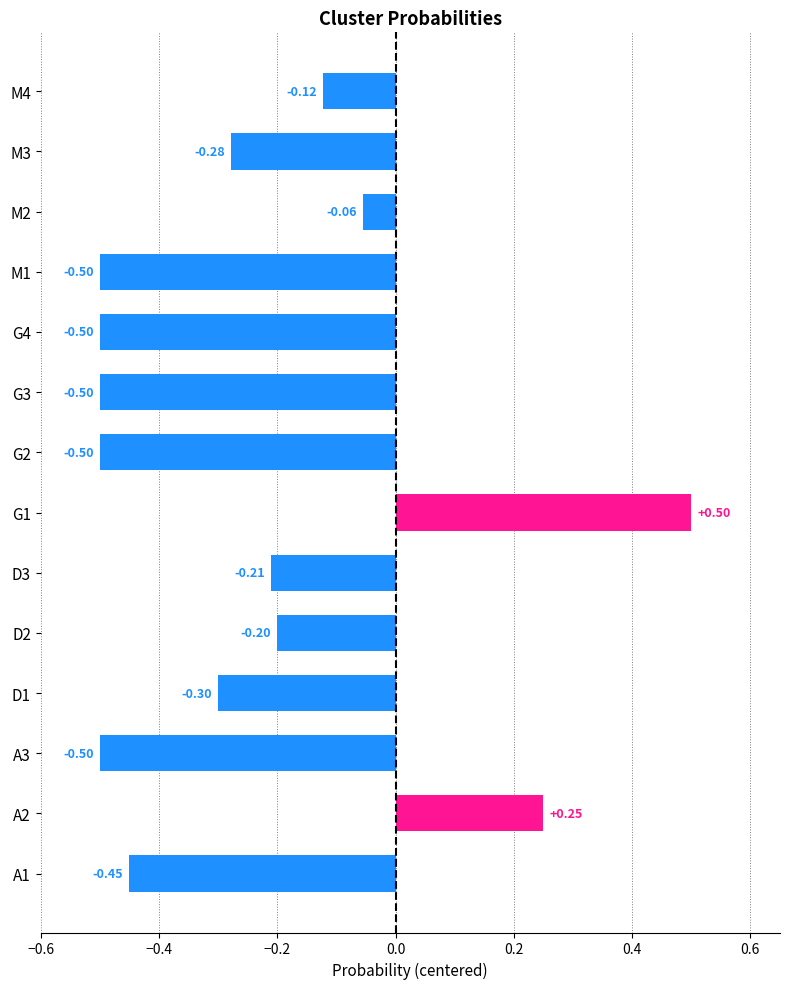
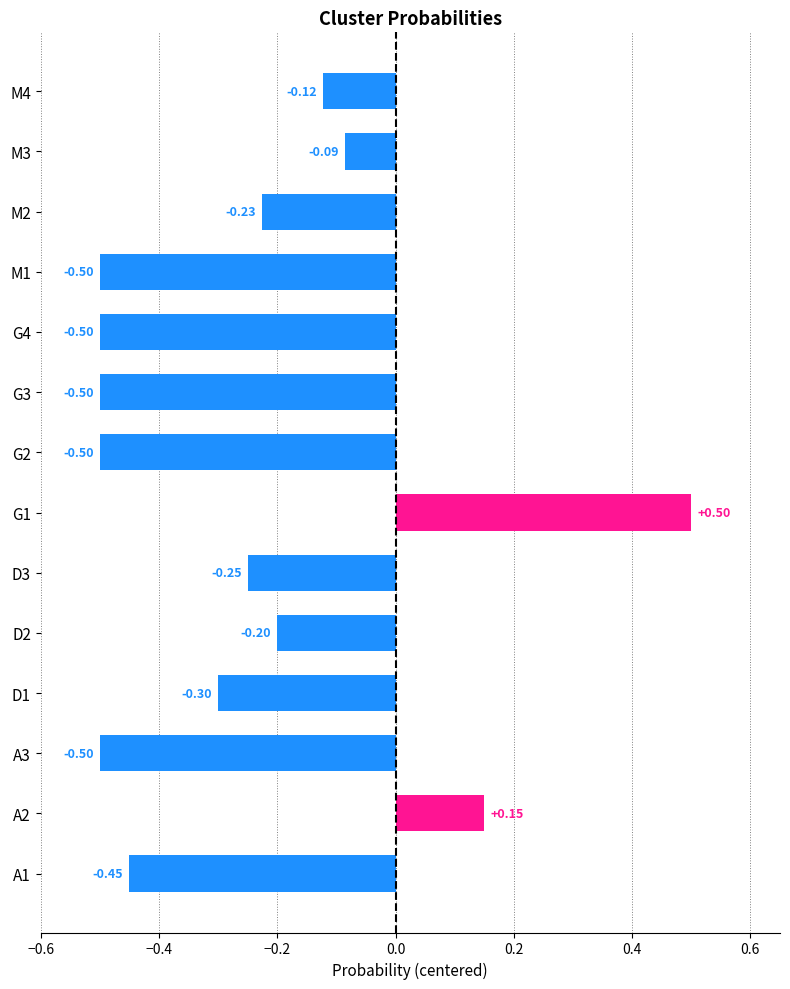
  {
    "M4": "-0.12",
-   "M3": "-0.28",
-   "M2": "-0.06",
+   "M3": "-0.09",
+   "M2": "-0.23",
    "M1": "-0.50",
    "G4": "-0.50",
    "G3": "-0.50",
    "G2": "-0.50",
    "G1": "+0.50",
-   "D3": "-0.21",
+   "D3": "-0.25",
    "D2": "-0.20",
    "D1": "-0.30",
    "A3": "-0.50",
-   "A2": "+0.25",
+   "A2": "+0.15",
    "A1": "-0.45"
  }
